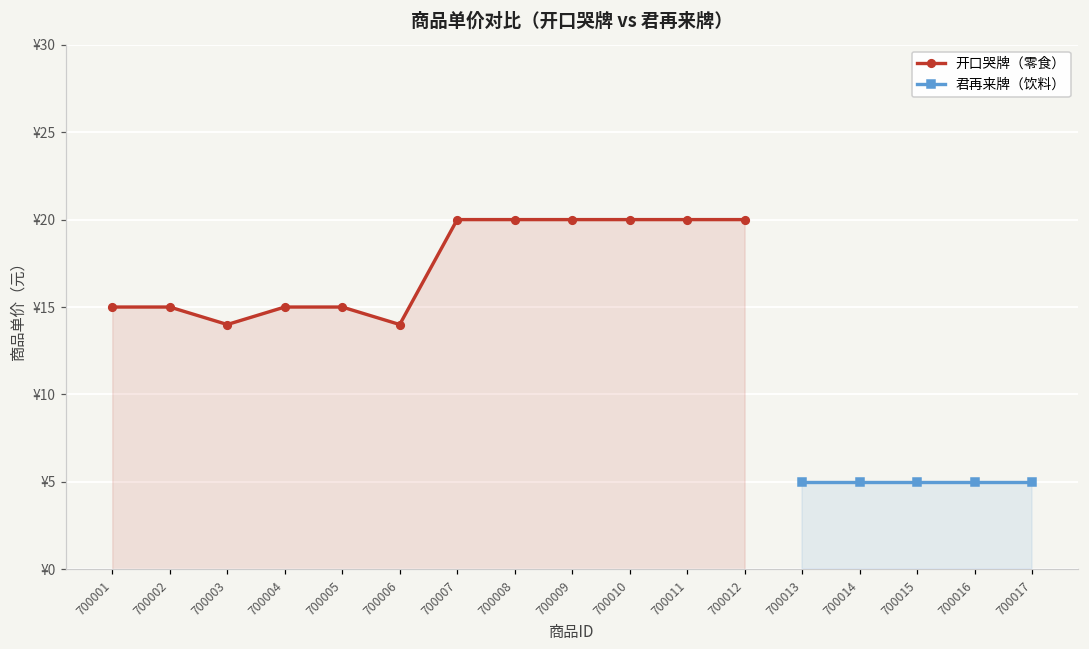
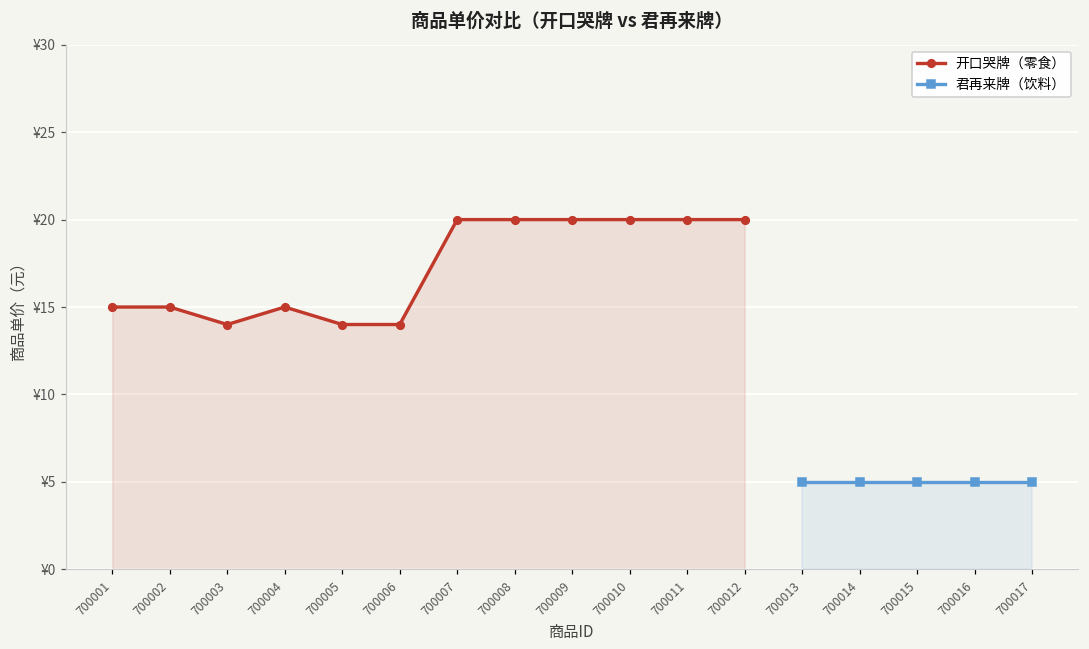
  {
    "开口哭牌（零食）": {
      "700001": "¥15",
      "700002": "¥15",
      "700003": "¥14",
      "700004": "¥15",
-     "700005": "¥15",
+     "700005": "¥14",
      "700006": "¥14",
      "700007": "¥20",
      "700008": "¥20",
      "700009": "¥20",
      "700010": "¥20",
      "700011": "¥20",
      "700012": "¥20"
    },
    "君再来牌（饮料）": {
      "700013": "¥5",
      "700014": "¥5",
      "700015": "¥5",
      "700016": "¥5",
      "700017": "¥5"
    }
  }
